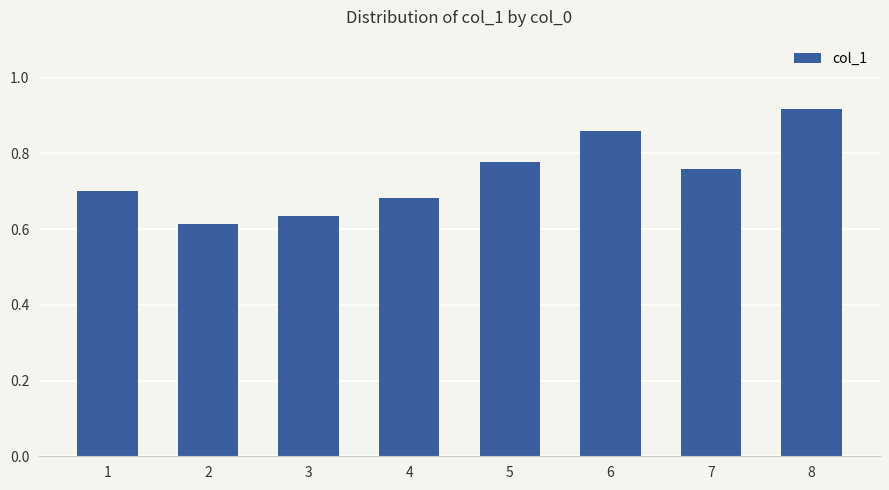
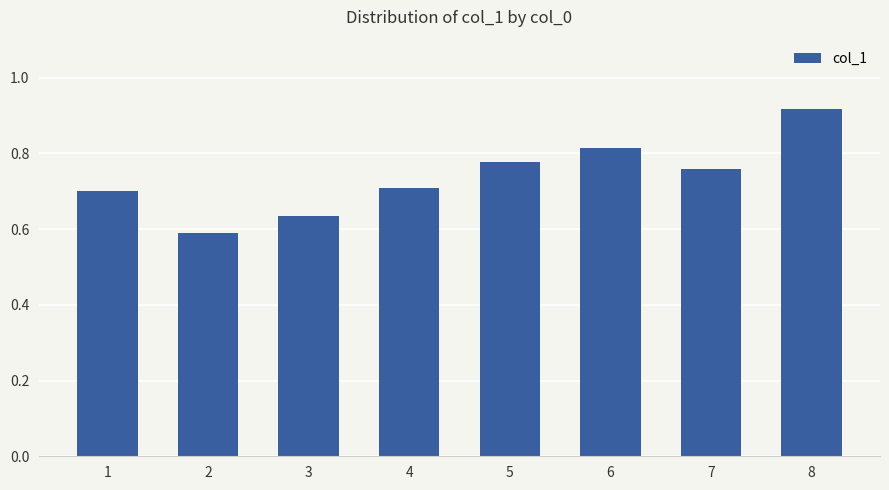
  {
    "1": 0.70,
-   "2": 0.61,
+   "2": 0.59,
    "3": 0.64,
-   "4": 0.68,
+   "4": 0.71,
    "5": 0.78,
-   "6": 0.86,
+   "6": 0.81,
    "7": 0.76,
    "8": 0.92
  }
